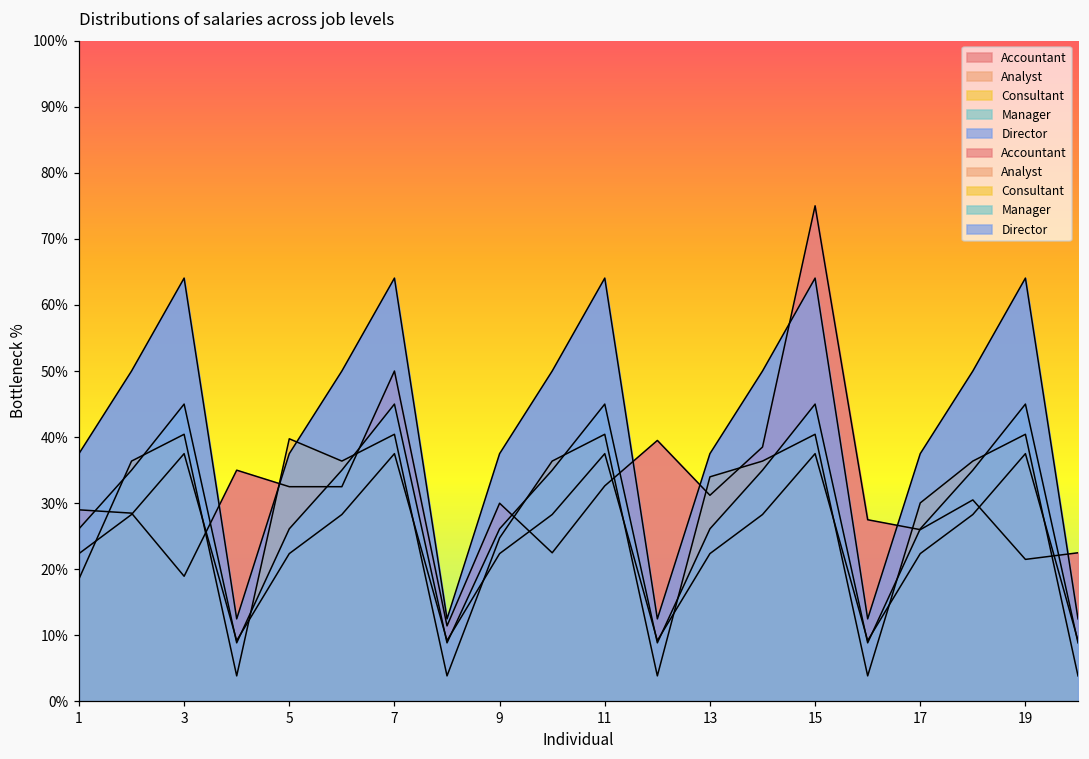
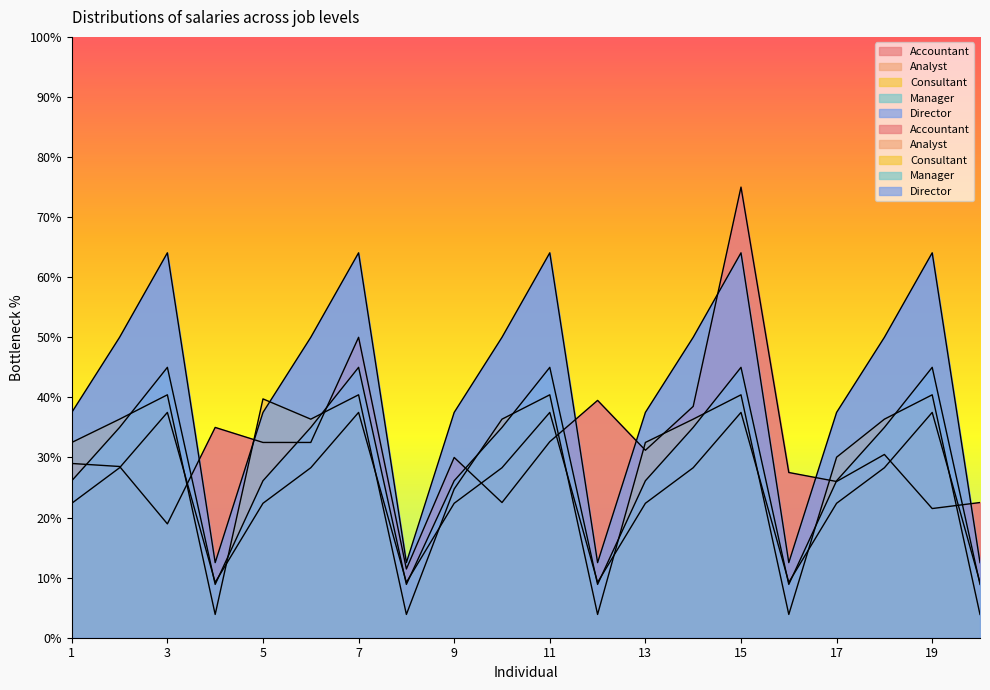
  {
    "Consultant": {
-     "1": "19%",
+     "1": "33%",
      "3": "40%",
      "5": "40%",
      "7": "40%",
      "9": "25%",
      "11": "40%",
-     "13": "34%",
+     "13": "33%",
      "15": "40%",
      "17": "30%",
      "19": "40%"
    }
  }
